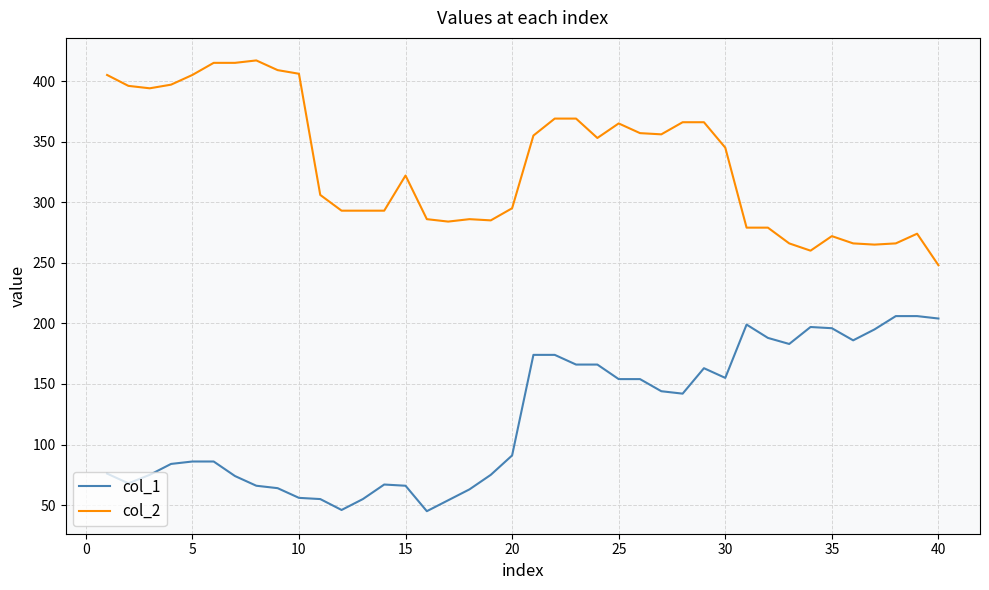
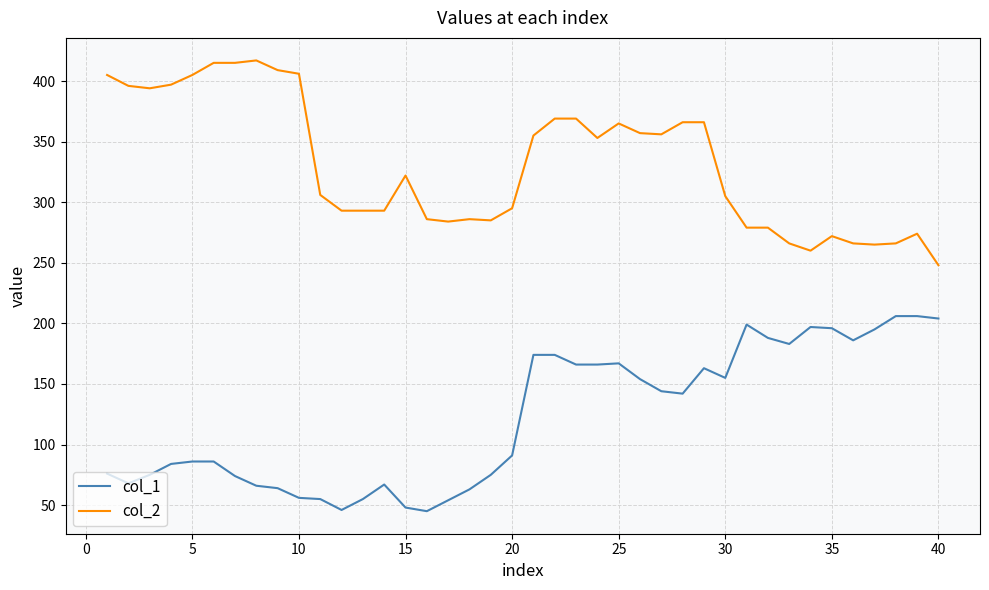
  {
    "col_1": {
      "5": 86,
      "10": 56,
-     "15": 66,
+     "15": 48,
      "20": 91,
-     "25": 154,
+     "25": 167,
      "30": 155,
      "35": 196,
      "40": 204
    },
    "col_2": {
      "5": 405,
      "10": 406,
      "15": 322,
      "20": 295,
      "25": 365,
-     "30": 345,
+     "30": 305,
      "35": 272,
      "40": 248
    }
  }
